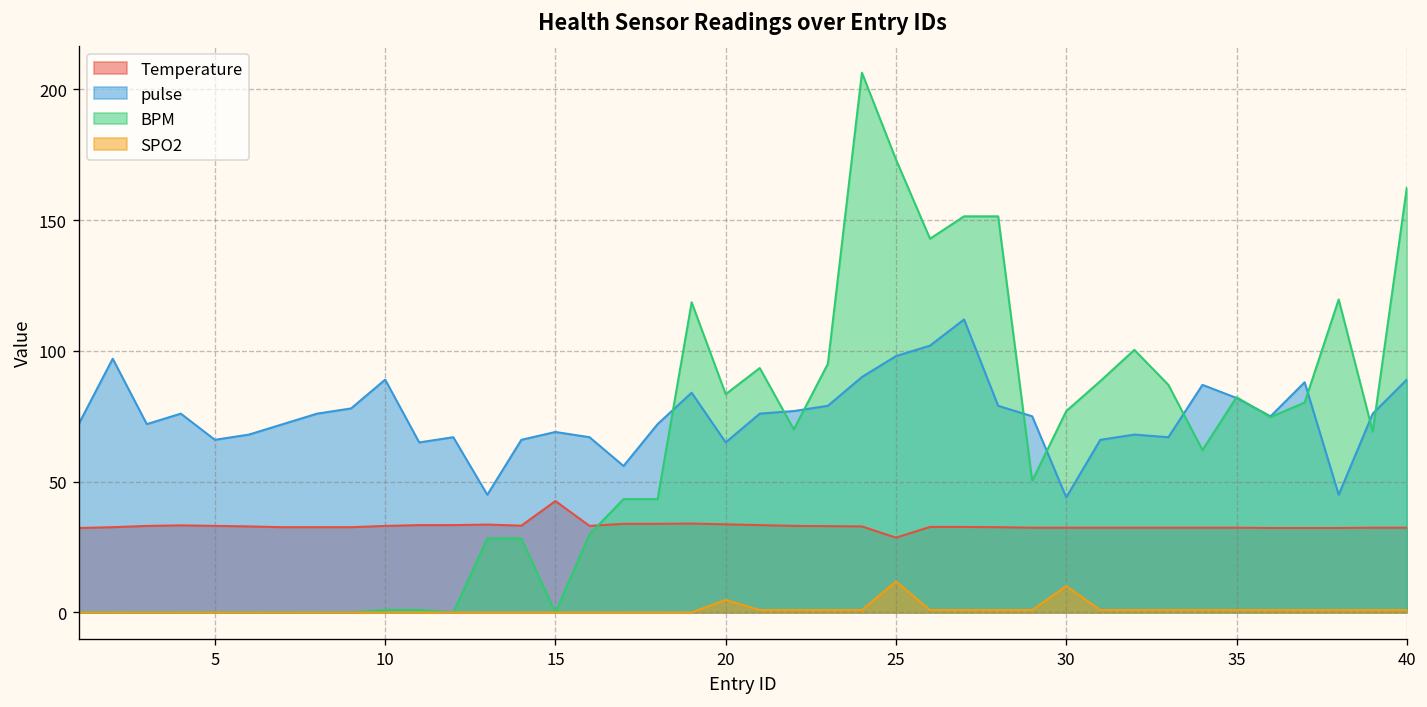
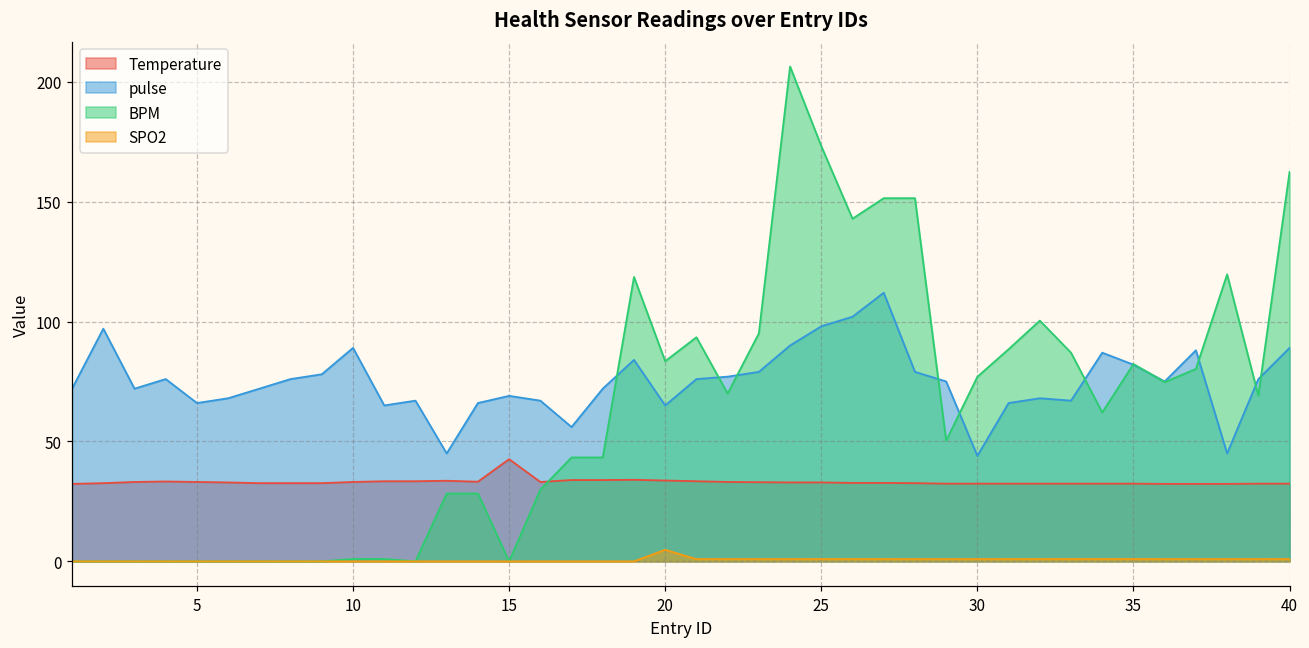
  {
    "Temperature": {
      "5": 33,
      "10": 33,
      "15": 43,
      "20": 34,
-     "25": 29,
+     "25": 33,
      "30": 32,
      "35": 32,
      "40": 32
    },
    "pulse": {
      "5": 66,
      "10": 89,
      "15": 69,
      "20": 65,
      "25": 98,
      "30": 44,
      "40": 89
    },
    "BPM": {
      "20": 83,
      "25": 173,
      "30": 77,
      "40": 162
    },
    "SPO2": {
      "20": 5,
-     "25": 12,
-     "30": 10,
+     "25": 1,
+     "30": 1,
      "35": 1,
      "40": 1
    }
  }
